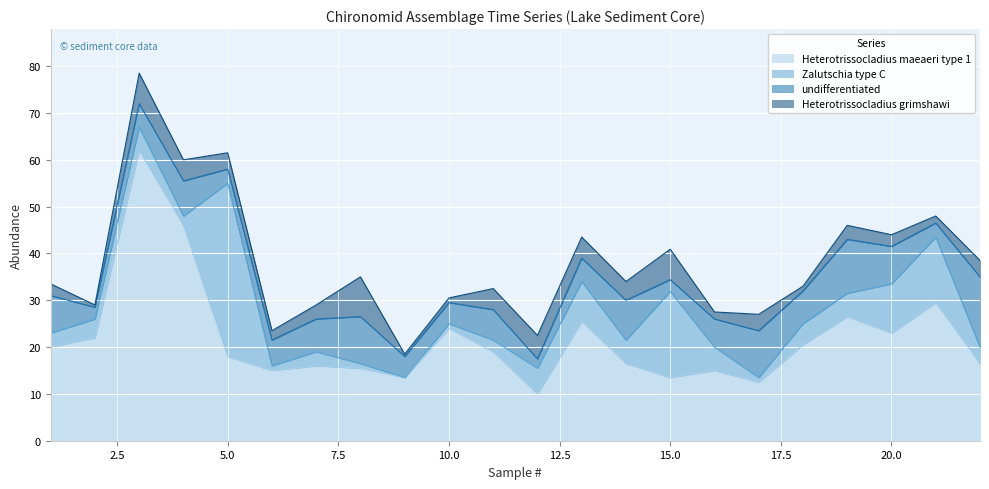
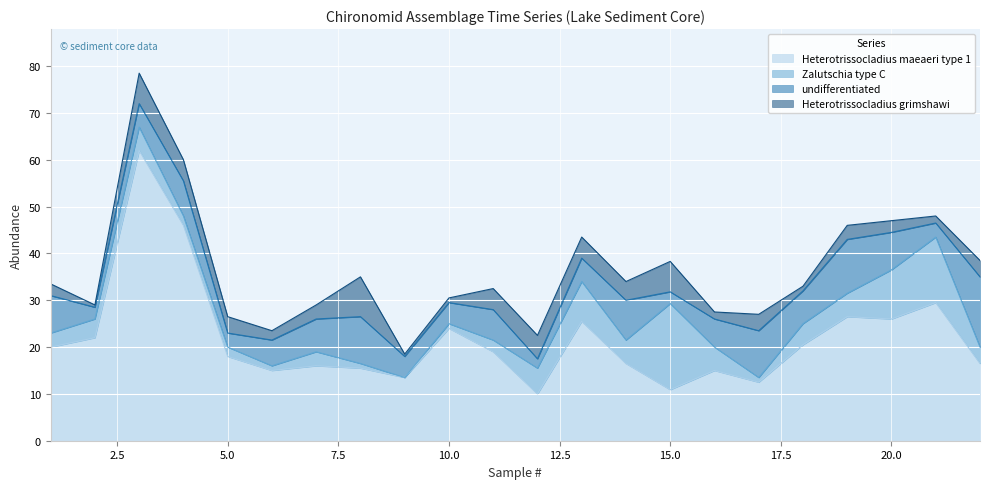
  {
    "Heterotrissocladius maeaeri type 1": {
      "5.0": 18,
      "10.0": 24,
-     "15.0": 14,
-     "20.0": 23
+     "15.0": 11,
+     "20.0": 26
    },
    "Zalutschia type C": {
-     "5.0": 37,
+     "5.0": 2,
      "10.0": 1,
      "15.0": 18,
      "20.0": 11
    }
  }
